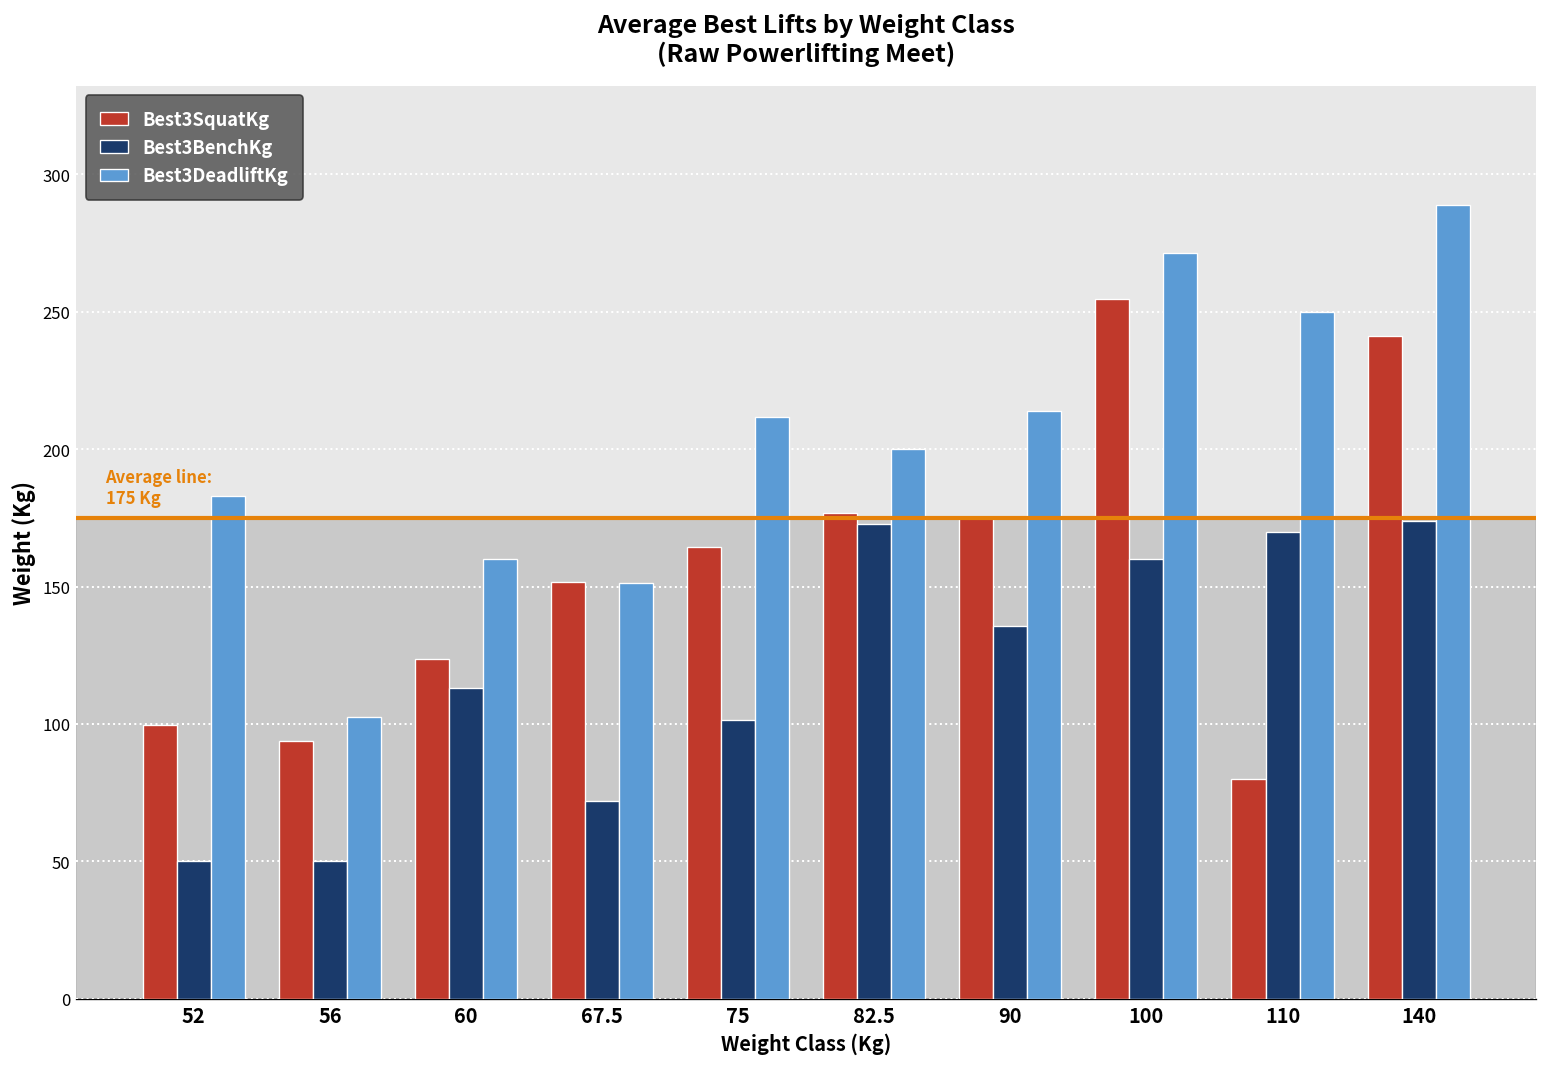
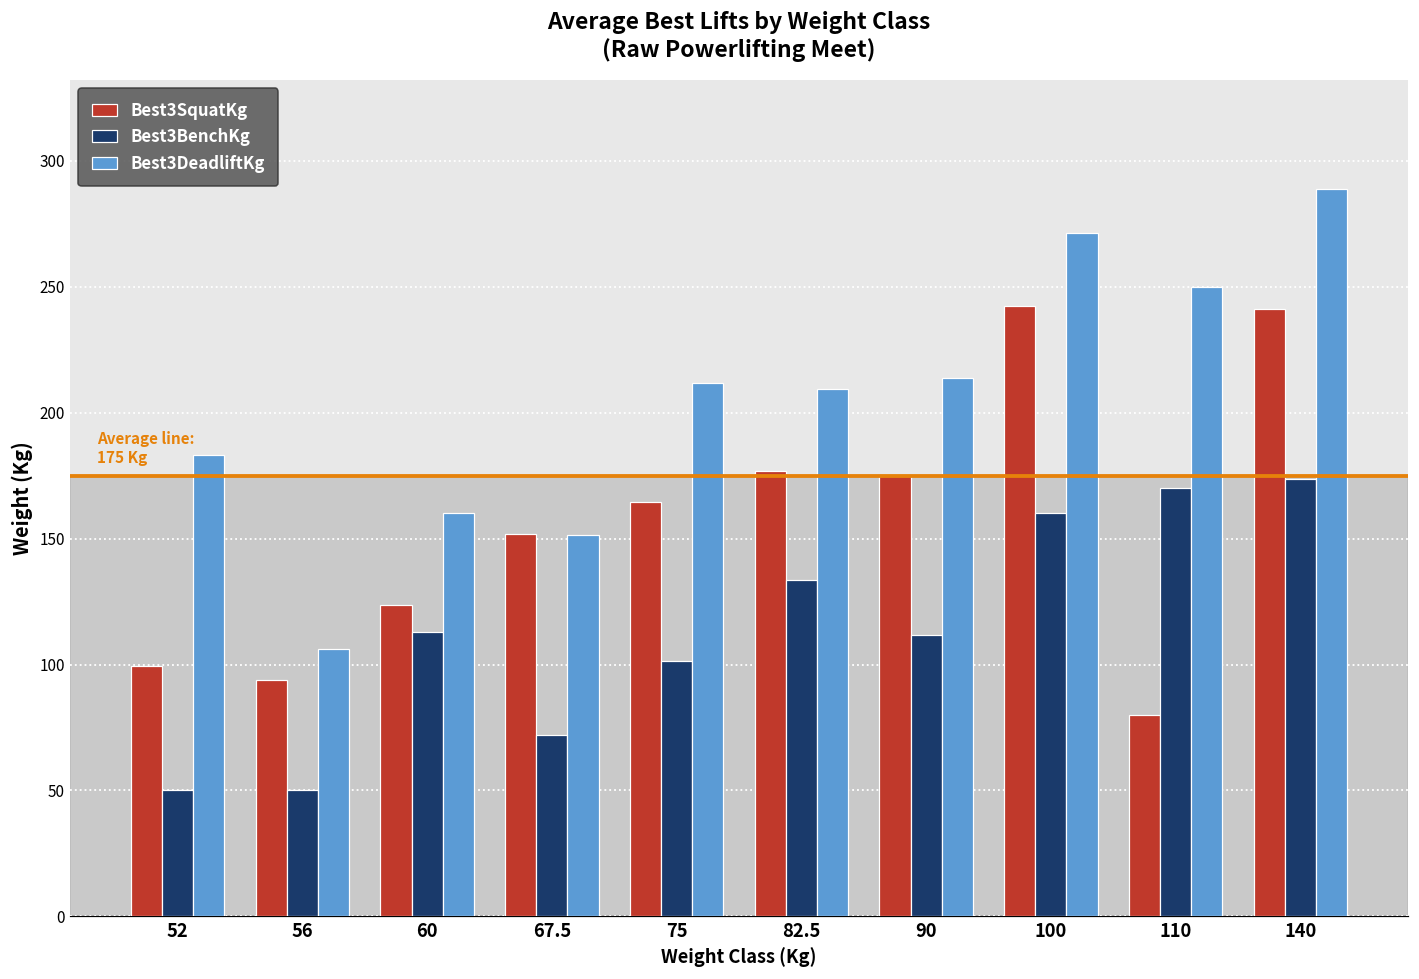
  {
    "Best3SquatKg": {
      "52": 100,
      "56": 94,
      "60": 124,
      "67.5": 152,
      "75": 165,
      "82.5": 177,
      "90": 175,
-     "100": 255,
+     "100": 243,
      "110": 80,
      "140": 241
    },
    "Best3BenchKg": {
      "52": 50,
      "56": 50,
      "60": 113,
      "67.5": 72,
      "75": 101,
-     "82.5": 173,
-     "90": 136,
+     "82.5": 134,
+     "90": 112,
      "100": 160,
      "110": 170,
      "140": 174
    },
    "Best3DeadliftKg": {
-     "56": 103,
+     "56": 106,
      "60": 160,
      "67.5": 151,
      "75": 212,
-     "82.5": 200,
+     "82.5": 209,
      "90": 214,
      "100": 272,
      "110": 250,
      "140": 289
    }
  }
